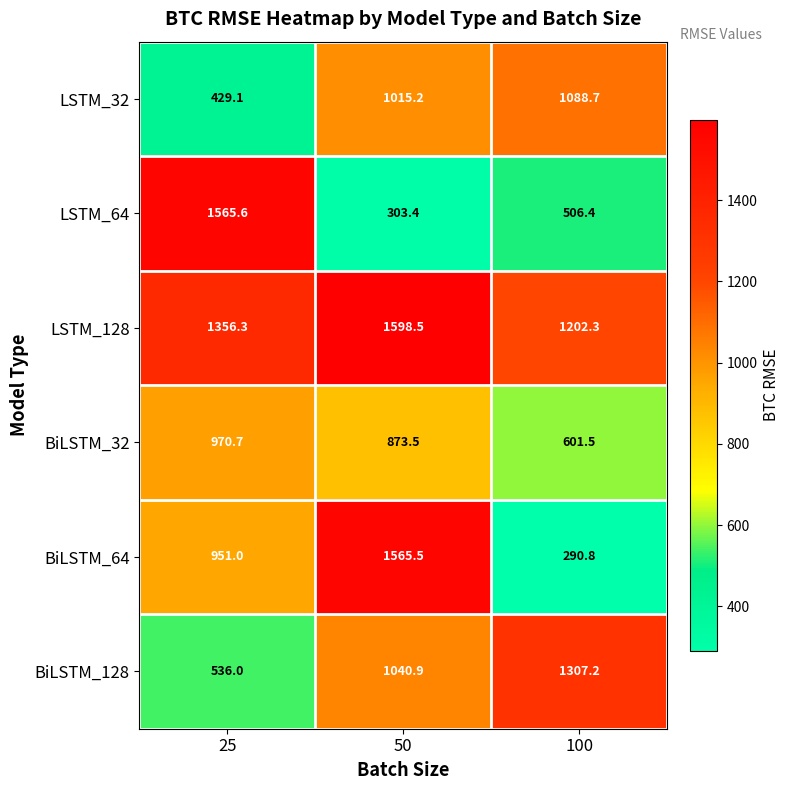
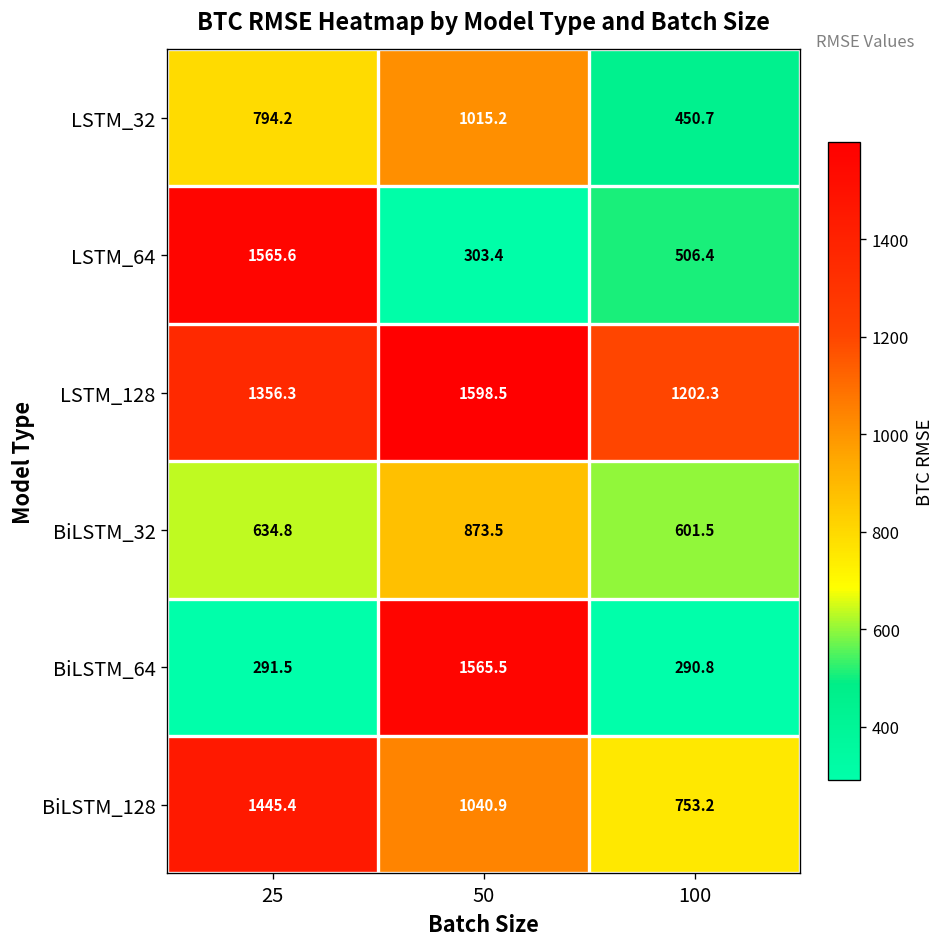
  {
    "LSTM_32": {
-     "25": 429.1,
+     "25": 794.2,
      "50": 1015.2,
-     "100": 1088.7
+     "100": 450.7
    },
    "LSTM_64": {
      "25": 1565.6,
      "50": 303.4,
      "100": 506.4
    },
    "LSTM_128": {
      "25": 1356.3,
      "50": 1598.5,
      "100": 1202.3
    },
    "BiLSTM_32": {
-     "25": 970.7,
+     "25": 634.8,
      "50": 873.5,
      "100": 601.5
    },
    "BiLSTM_64": {
-     "25": 951.0,
+     "25": 291.5,
      "50": 1565.5,
      "100": 290.8
    },
    "BiLSTM_128": {
-     "25": 536.0,
+     "25": 1445.4,
      "50": 1040.9,
-     "100": 1307.2
+     "100": 753.2
    }
  }
